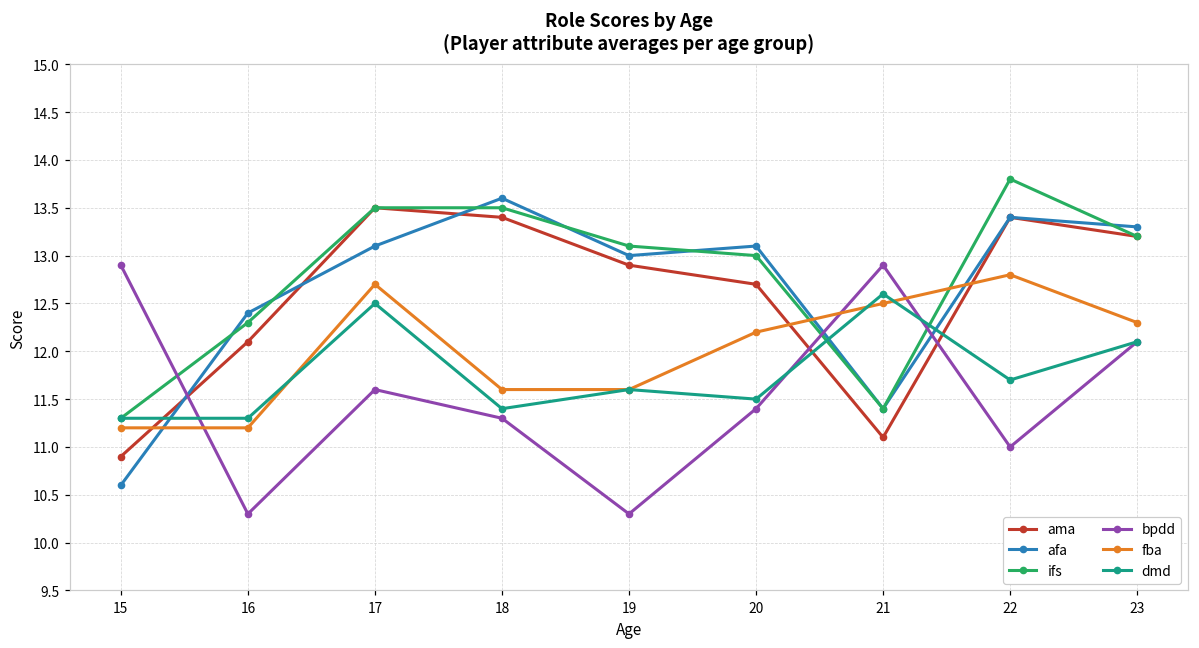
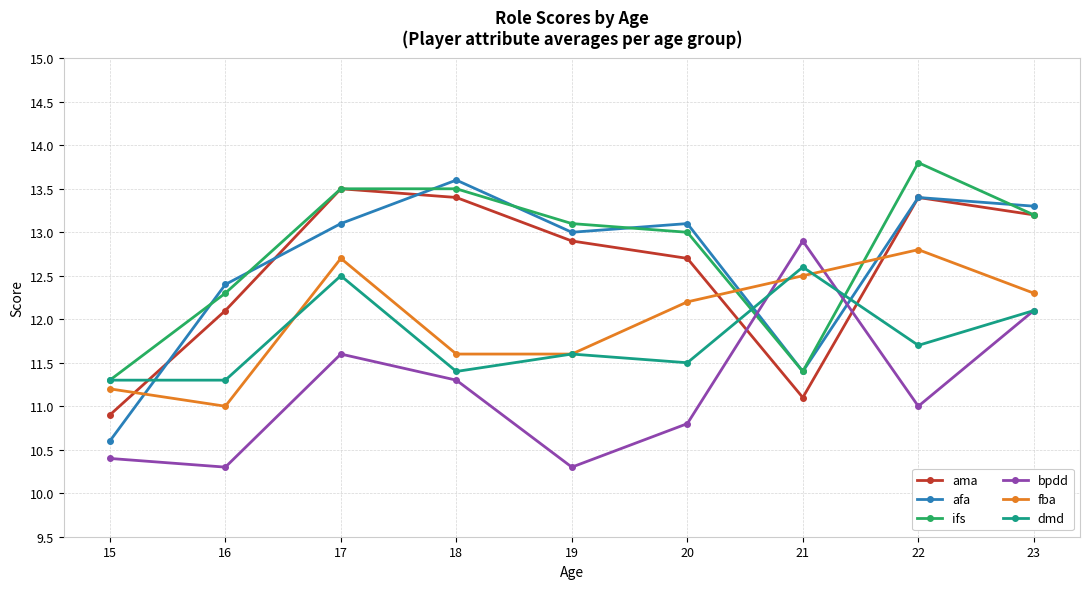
  {
    "ama": {
      "15": 10.9,
      "16": 12.1,
      "18": 13.4,
      "19": 12.9,
      "20": 12.7,
      "21": 11.1
    },
    "afa": {
      "15": 10.6,
      "16": 12.4,
      "17": 13.1,
      "18": 13.6,
      "19": 13.0,
      "20": 13.1,
      "23": 13.3
    },
    "bpdd": {
-     "15": 12.9,
+     "15": 10.4,
      "16": 10.3,
      "17": 11.6,
      "18": 11.3,
      "19": 10.3,
-     "20": 11.4,
+     "20": 10.8,
      "21": 12.9,
      "22": 11.0
    },
    "fba": {
      "15": 11.2,
-     "16": 11.2,
+     "16": 11.0,
      "17": 12.7,
      "18": 11.6,
      "20": 12.2,
      "21": 12.5,
      "22": 12.8,
      "23": 12.3
    }
  }
